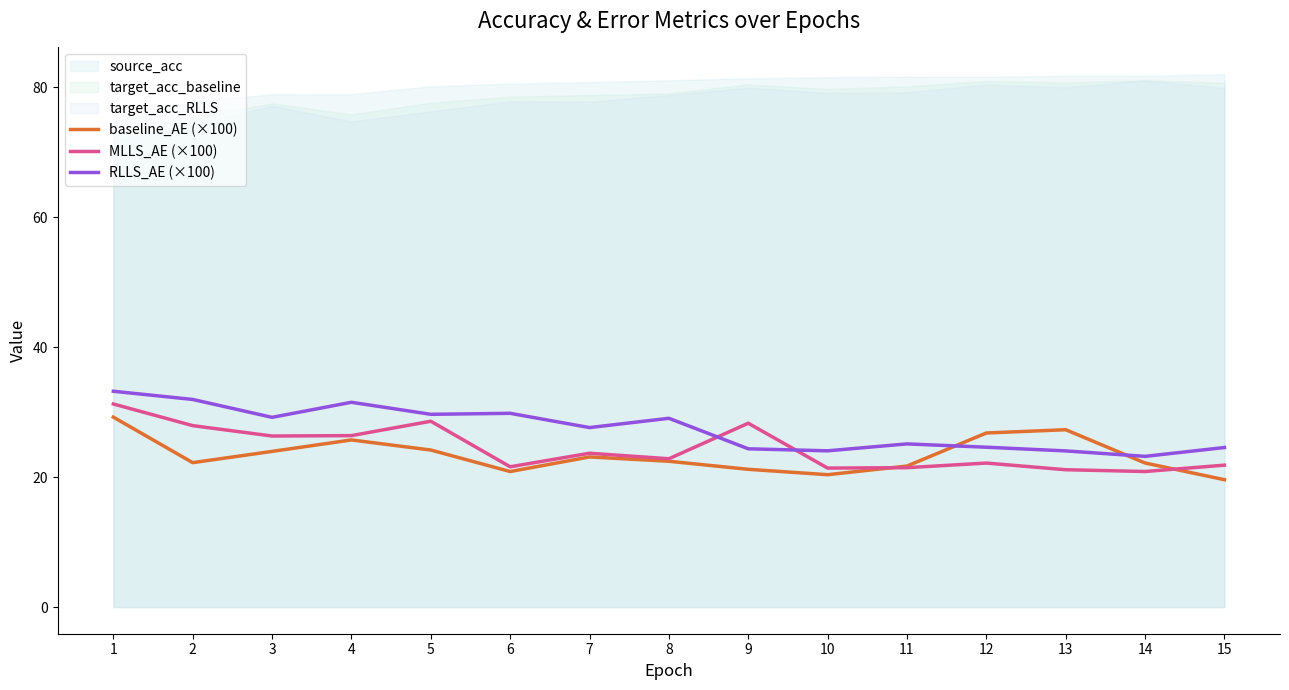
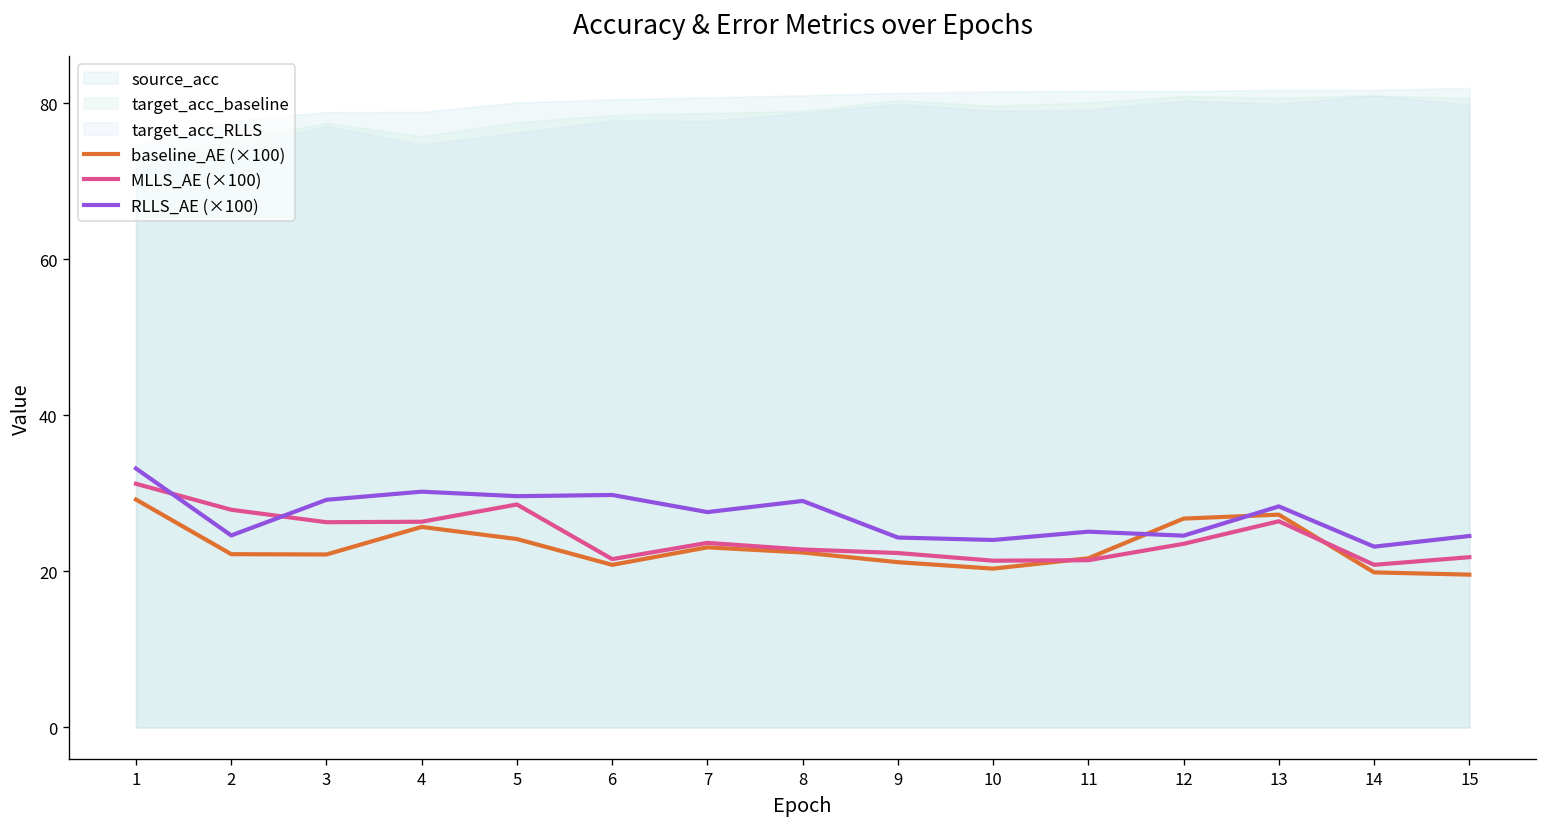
  {
    "baseline_AE (×100)": {
      "1": 29,
      "2": 22,
-     "3": 24,
+     "3": 22,
      "4": 26,
      "5": 24,
      "6": 21,
      "7": 23,
      "8": 22,
      "9": 21,
      "10": 20,
      "12": 27,
      "13": 27,
-     "14": 22,
+     "14": 20,
      "15": 20
    },
    "MLLS_AE (×100)": {
      "1": 31,
      "2": 28,
      "3": 26,
      "4": 26,
      "5": 29,
      "6": 22,
      "7": 24,
      "8": 23,
-     "9": 28,
+     "9": 22,
      "10": 21,
-     "12": 22,
-     "13": 21,
+     "12": 24,
+     "13": 26,
      "14": 21,
      "15": 22
    },
    "RLLS_AE (×100)": {
      "1": 33,
-     "2": 32,
+     "2": 25,
      "3": 29,
-     "4": 32,
+     "4": 30,
      "5": 30,
      "6": 30,
      "7": 28,
      "8": 29,
      "9": 24,
      "10": 24,
      "11": 25,
      "12": 25,
-     "13": 24,
+     "13": 28,
      "14": 23,
      "15": 25
    }
  }
